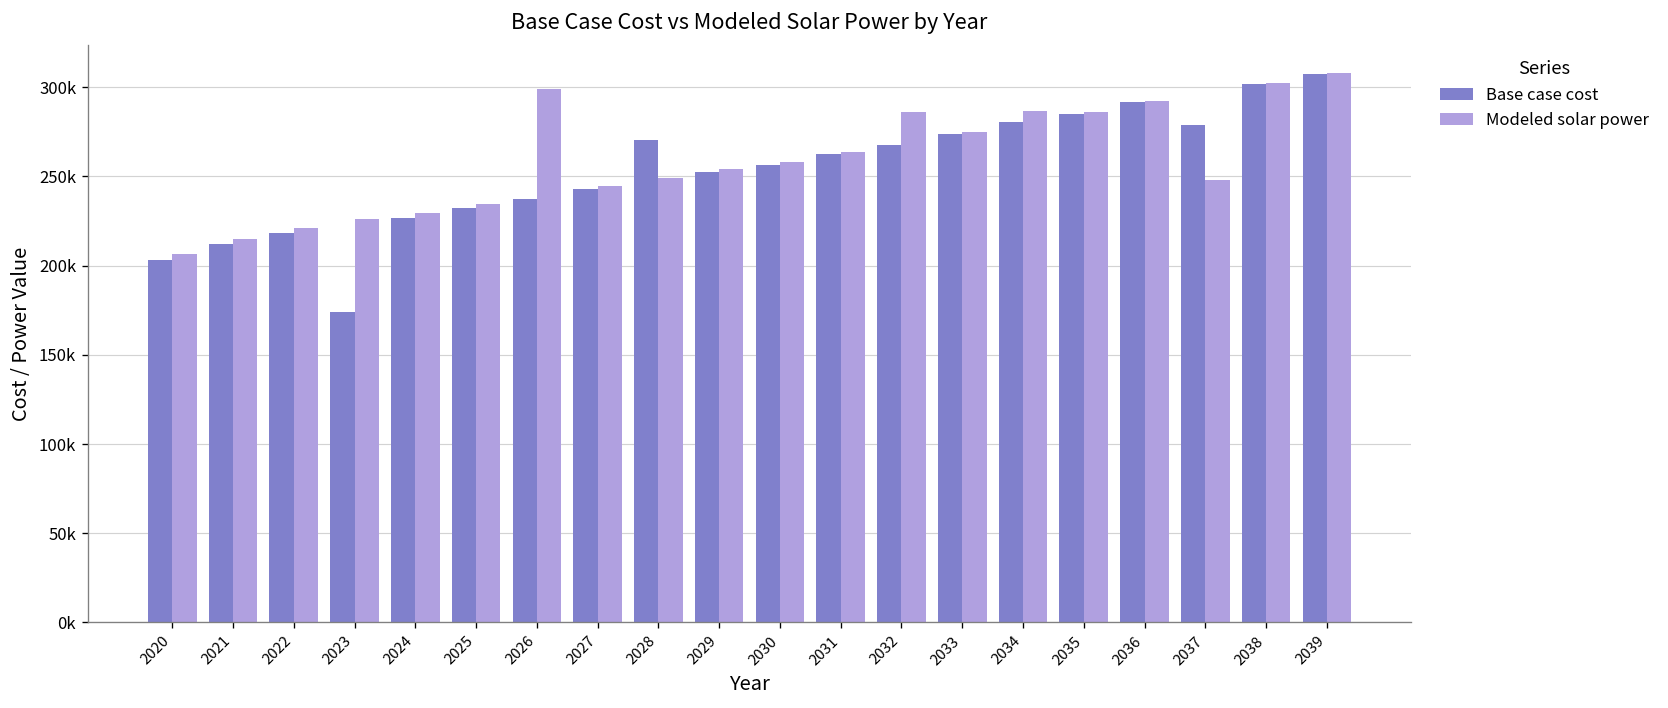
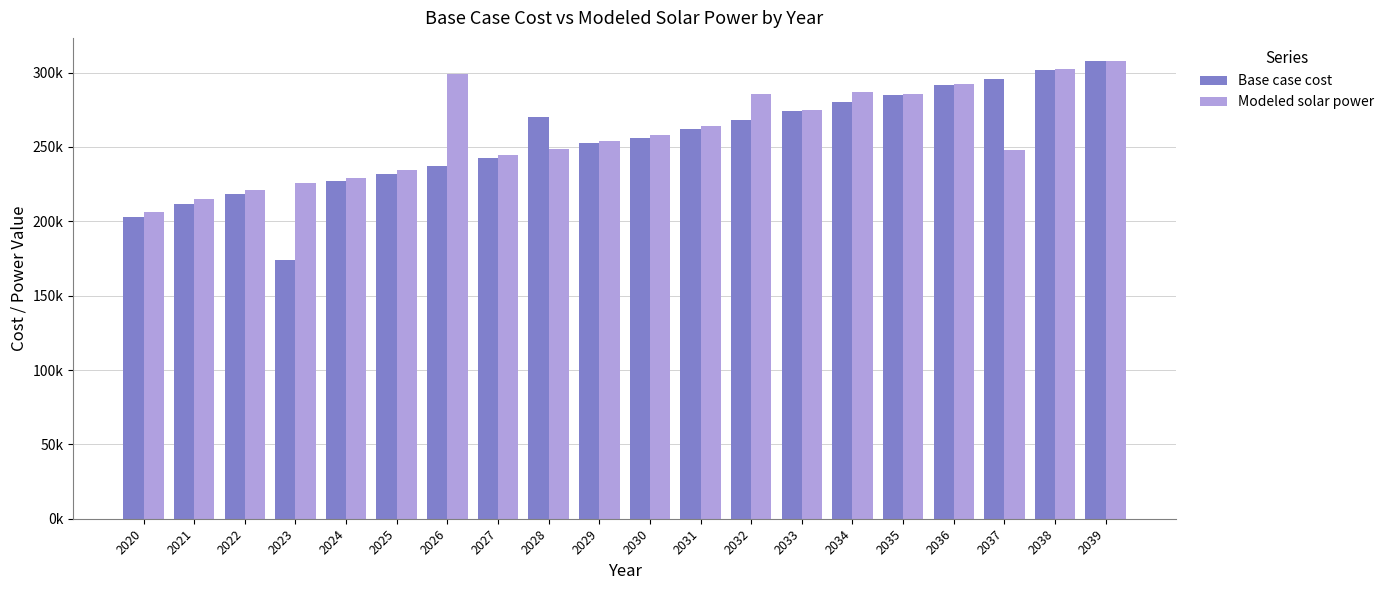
  {
    "Base case cost": {
      "2020": 203000,
      "2021": 212000,
      "2022": 218000,
      "2023": 174000,
      "2024": 227000,
      "2025": 232000,
      "2026": 237000,
      "2027": 243000,
      "2028": 270000,
      "2029": 252000,
      "2030": 256000,
      "2031": 262000,
      "2032": 268000,
      "2033": 274000,
      "2034": 280000,
      "2035": 285000,
      "2036": 292000,
-     "2037": 279000,
+     "2037": 296000,
      "2038": 302000,
      "2039": 308000
    },
    "Modeled solar power": {
      "2020": 206000,
      "2021": 215000,
      "2022": 221000,
      "2023": 226000,
      "2024": 229000,
      "2025": 234000,
      "2026": 299000,
      "2027": 245000,
      "2028": 249000,
      "2029": 254000,
      "2030": 258000,
      "2031": 264000,
      "2032": 286000,
      "2033": 275000,
      "2034": 287000,
      "2035": 286000,
      "2036": 292000,
      "2037": 248000,
      "2038": 302000,
      "2039": 308000
    }
  }
